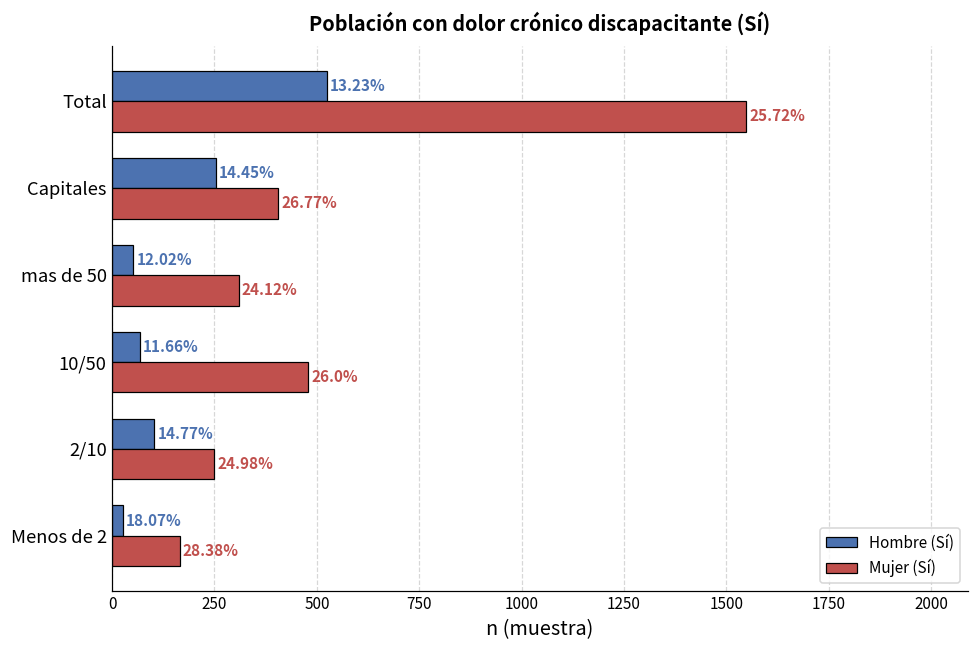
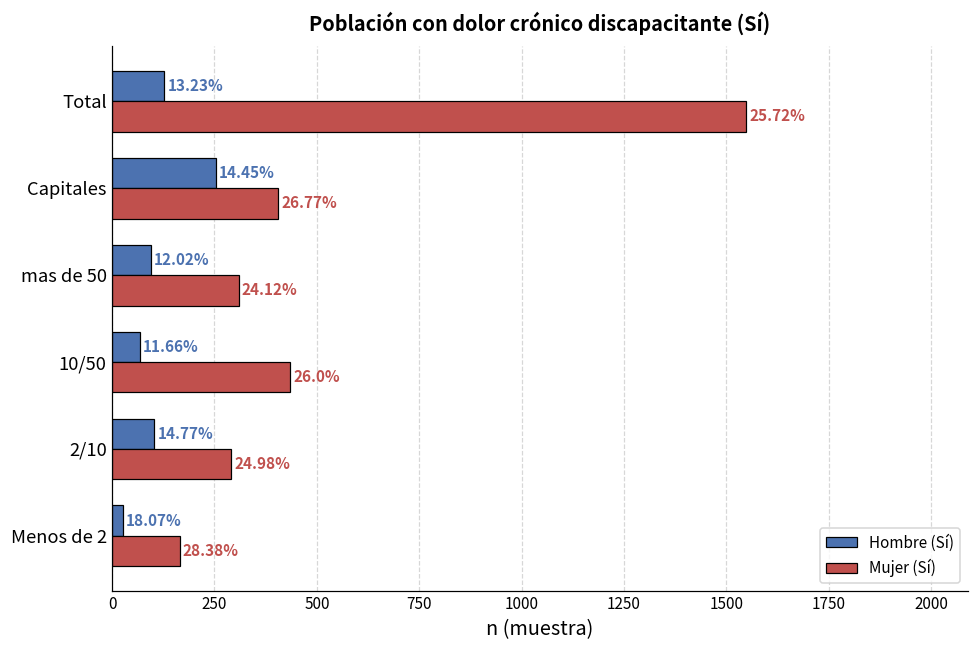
  {
    "Hombre (Sí)": {
-     "Total": 520,
-     "mas de 50": 50
+     "Total": 130,
+     "mas de 50": 90
    },
    "Mujer (Sí)": {
-     "10/50": 480,
-     "2/10": 250
+     "10/50": 440,
+     "2/10": 290
    }
  }
